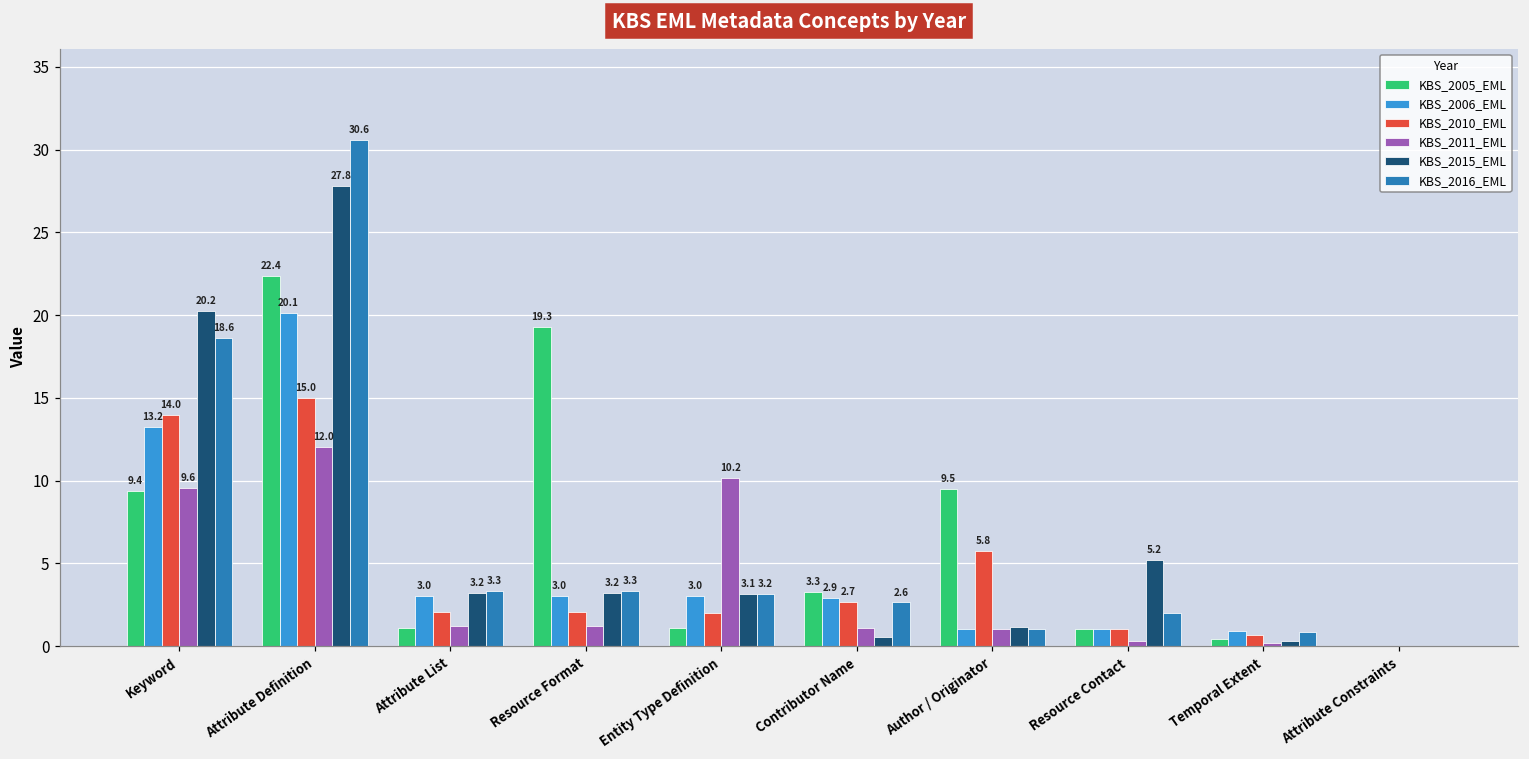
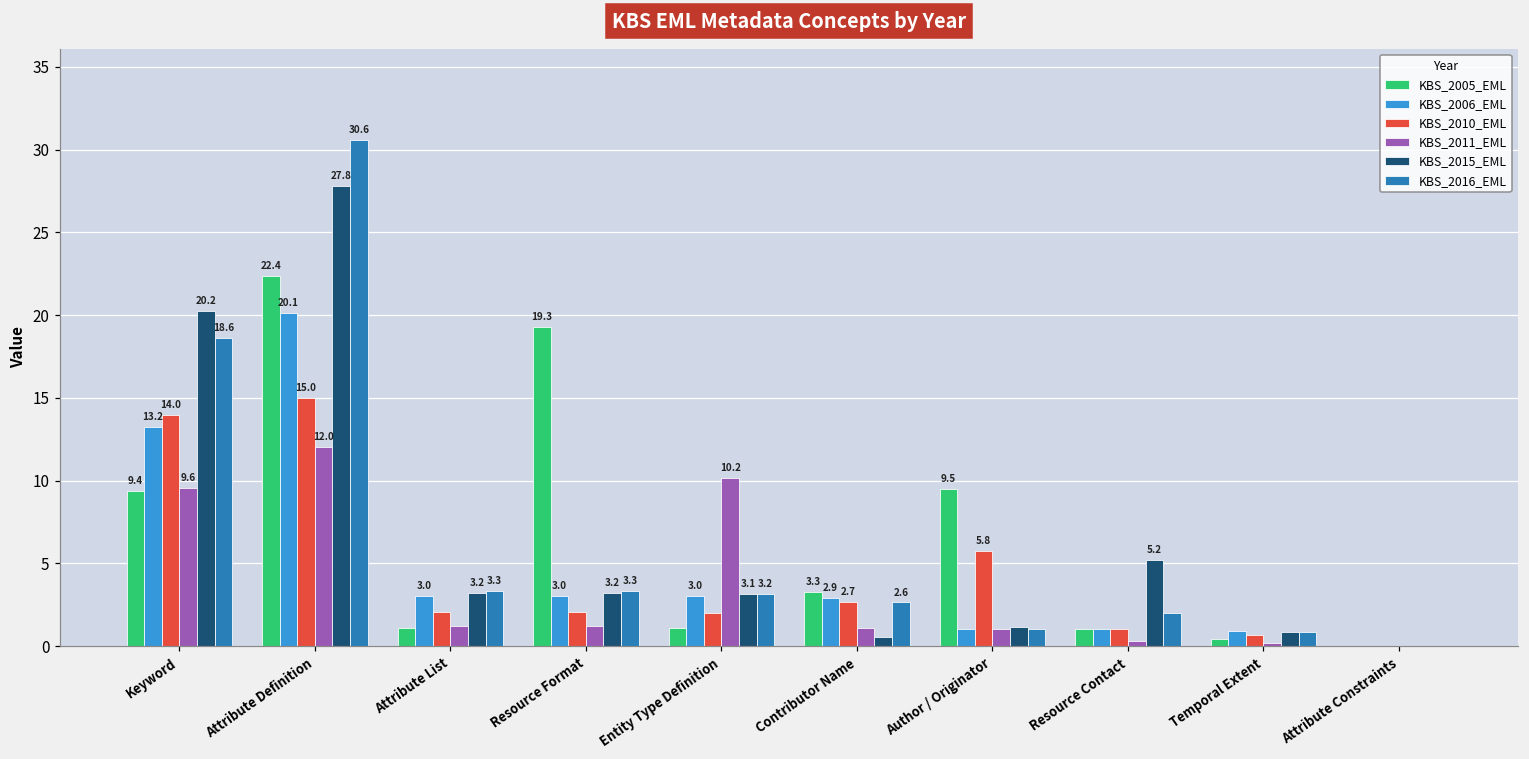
  {
    "KBS_2005_EML": {
      "Keyword": 9.4,
      "Attribute Definition": 22.4,
      "Resource Format": 19.3,
      "Contributor Name": 3.3,
      "Author / Originator": 9.5
    },
    "KBS_2010_EML": {
      "Keyword": 14.0,
      "Attribute Definition": 15.0,
      "Contributor Name": 2.7,
      "Author / Originator": 5.8
    },
    "KBS_2011_EML": {
      "Keyword": 9.6,
      "Attribute Definition": 12.0,
      "Entity Type Definition": 10.2
    },
    "KBS_2015_EML": {
      "Contributor Name": 0.5,
      "Author / Originator": 1.1,
-     "Temporal Extent": 0.3,
+     "Temporal Extent": 0.9,
      "Attribute Constraints": 0.0
    }
  }
